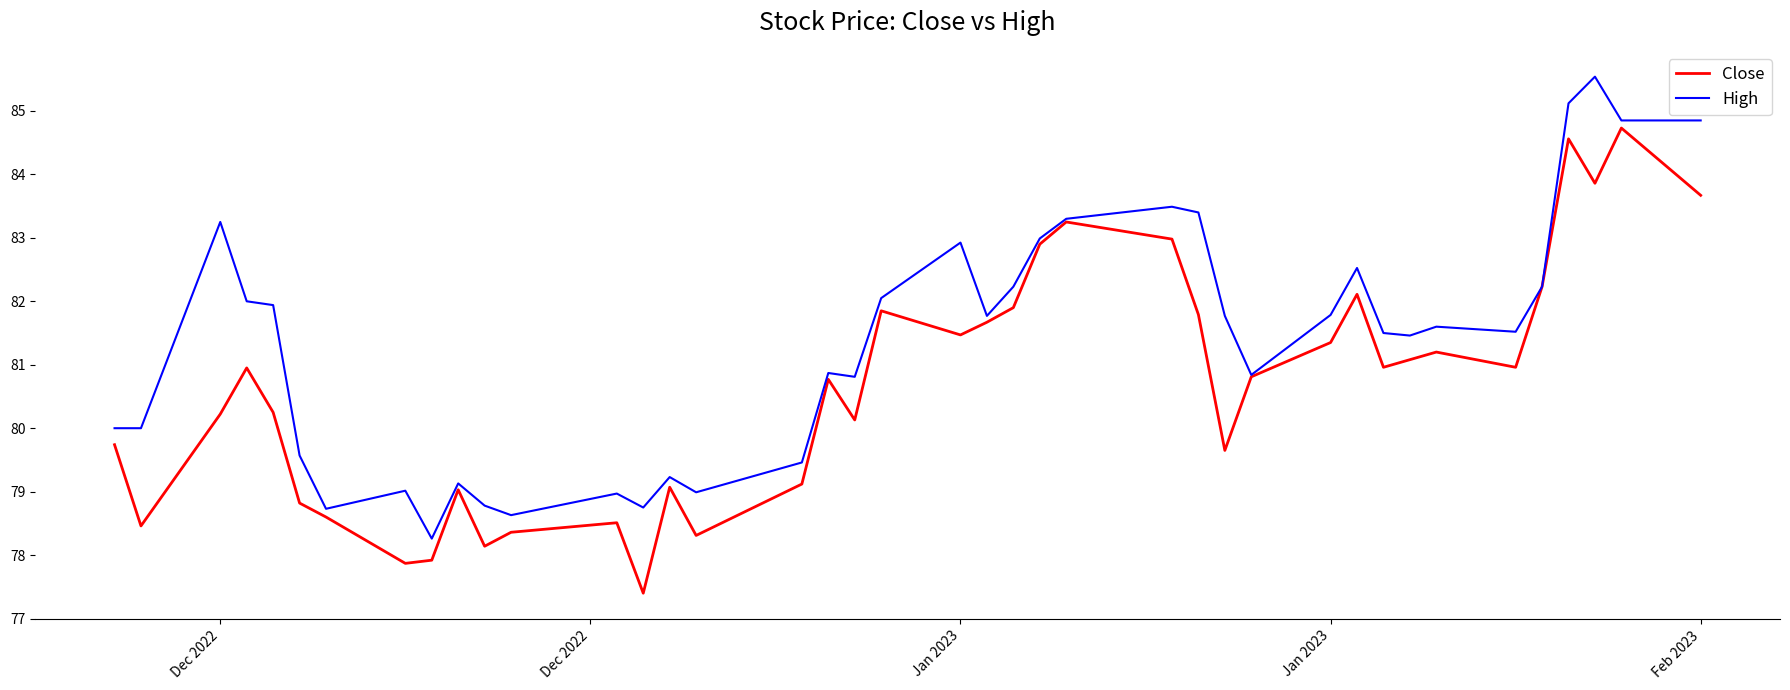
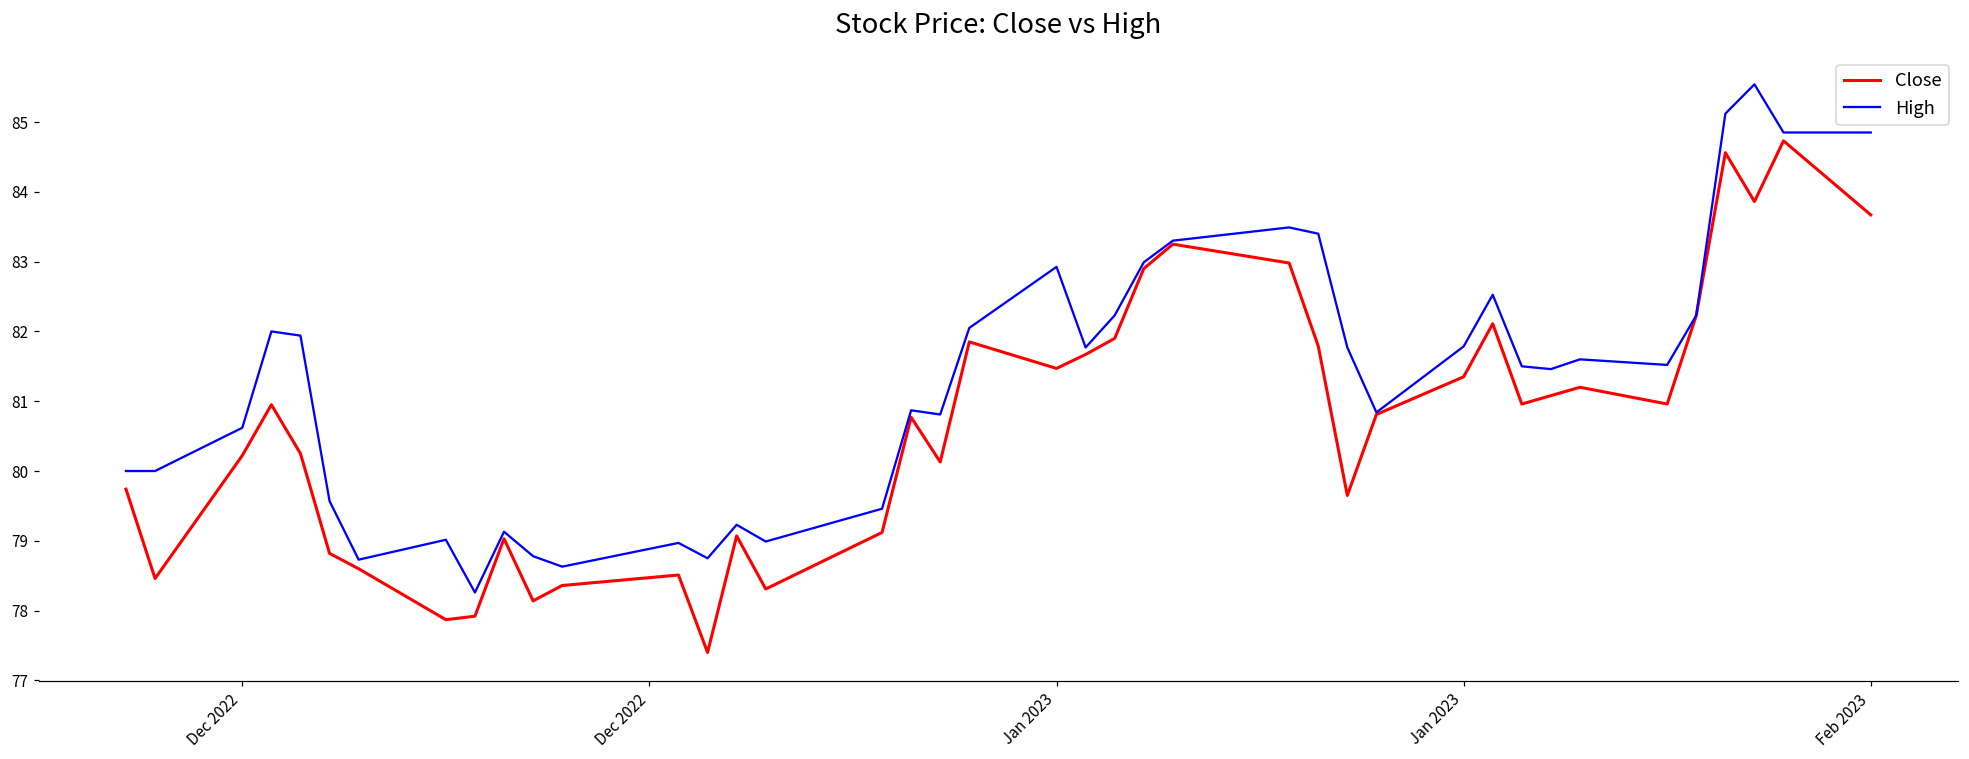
  {
    "Close": {
      "Dec 2022": 80.2,
      "Feb 2023": 83.7
    },
    "High": {
-     "Dec 2022": 83.3,
+     "Dec 2022": 80.6,
      "Feb 2023": 84.8
    }
  }
